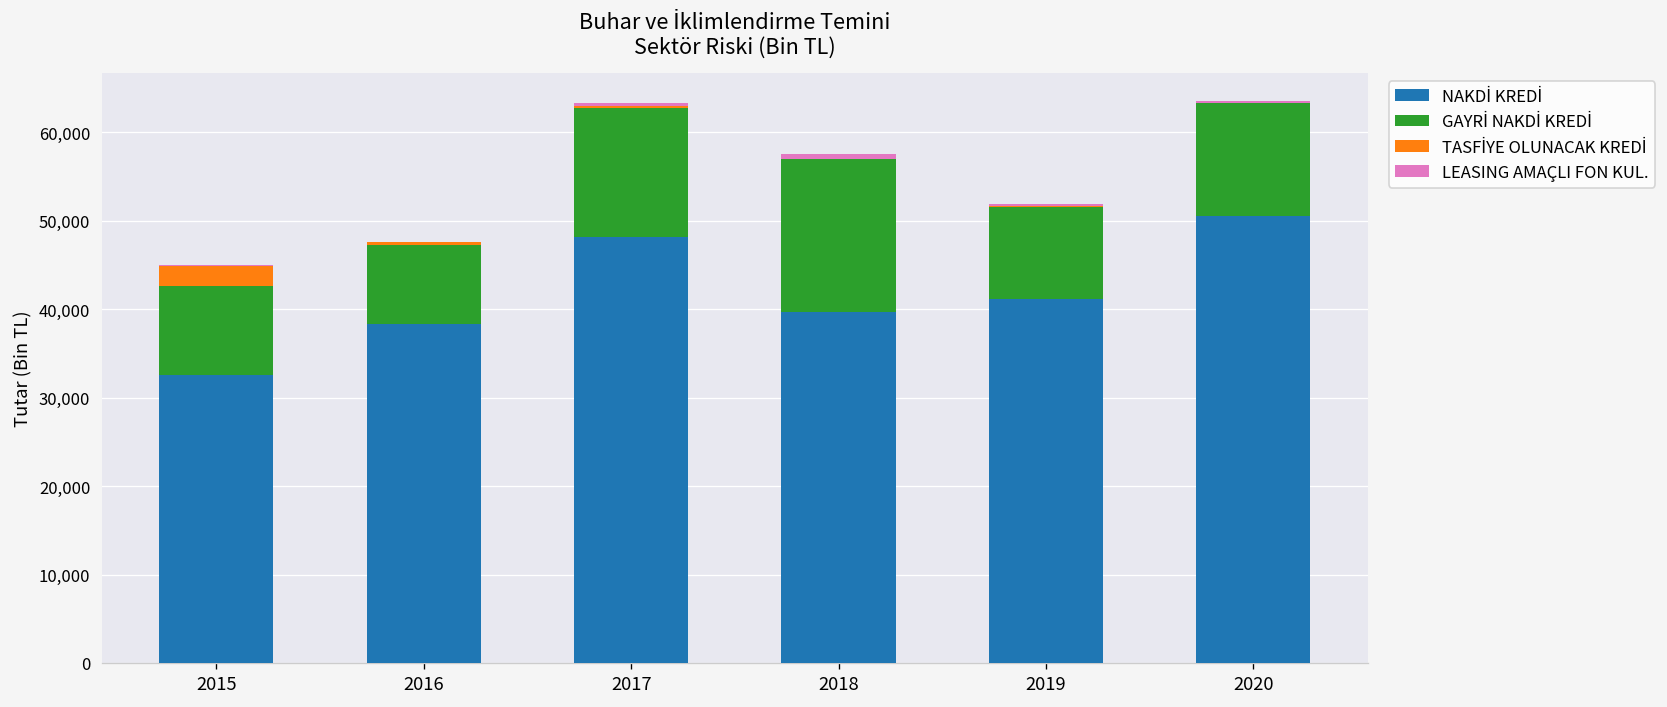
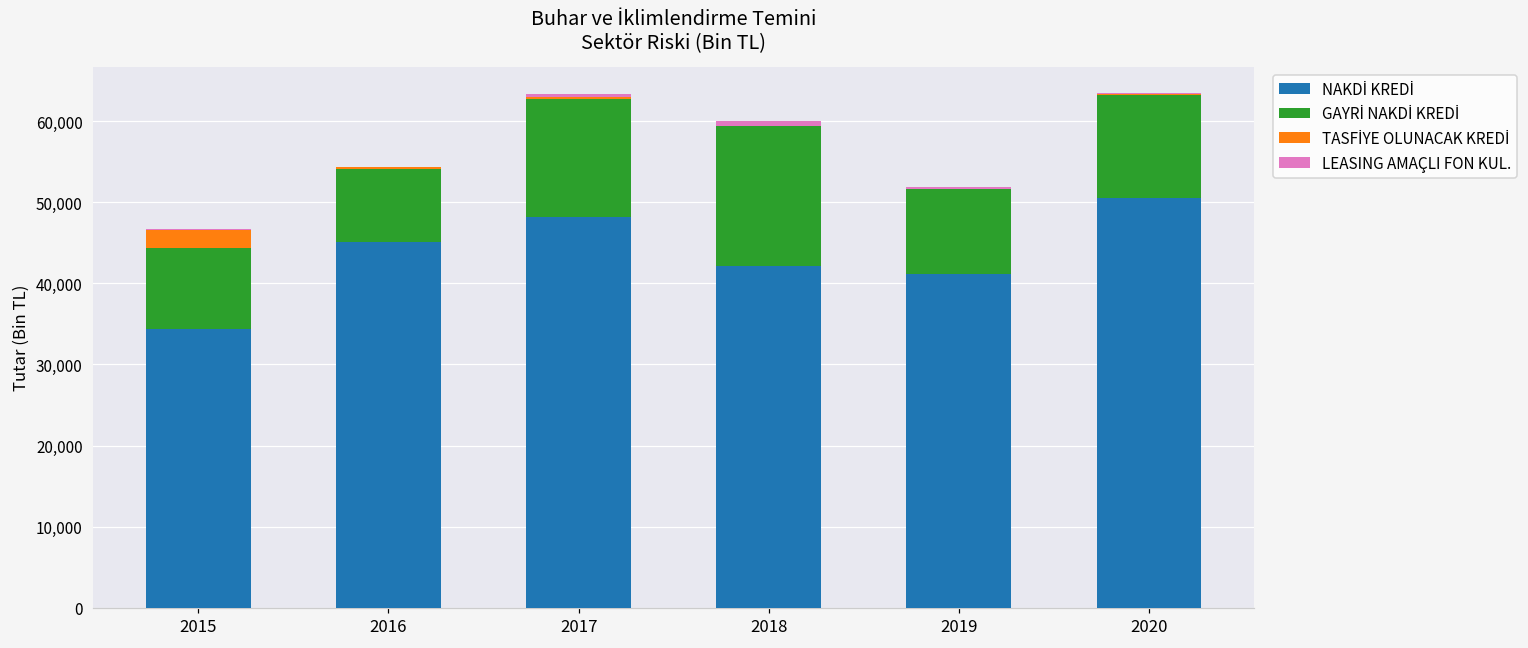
  {
    "NAKDİ KREDİ": {
-     "2015": "33,000",
-     "2016": "38,000",
+     "2015": "34,000",
+     "2016": "45,000",
      "2017": "48,000",
-     "2018": "40,000",
+     "2018": "42,000",
      "2019": "41,000",
      "2020": "51,000"
    },
    "GAYRİ NAKDİ KREDİ": {
      "2015": "10,000",
      "2016": "9,000",
      "2017": "15,000",
      "2018": "17,000",
      "2019": "10,000",
      "2020": "13,000"
    },
    "TASFİYE OLUNACAK KREDİ": {
      "2015": "2,000"
    },
    "LEASING AMAÇLI FON KUL.": {
      "2017": "0",
      "2018": "1,000"
    }
  }
